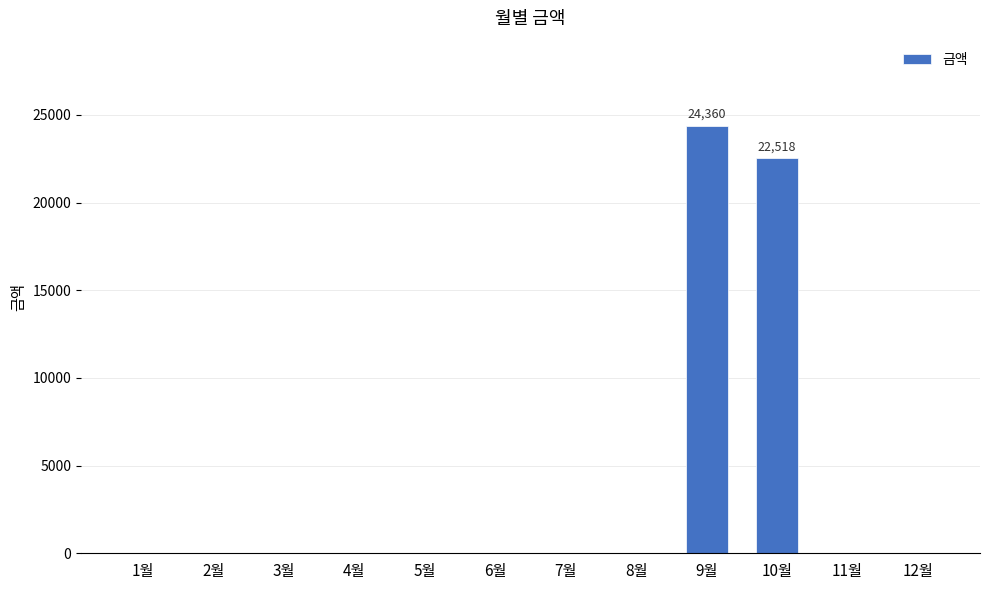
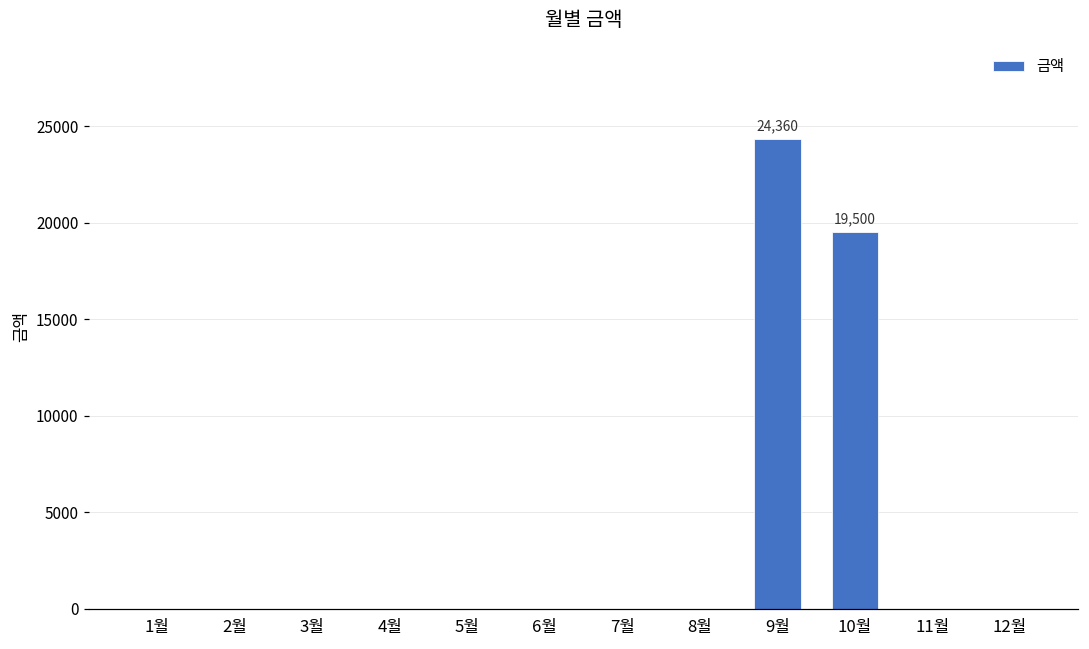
  {
    "9월": "24,360",
-   "10월": "22,518"
+   "10월": "19,500"
  }
